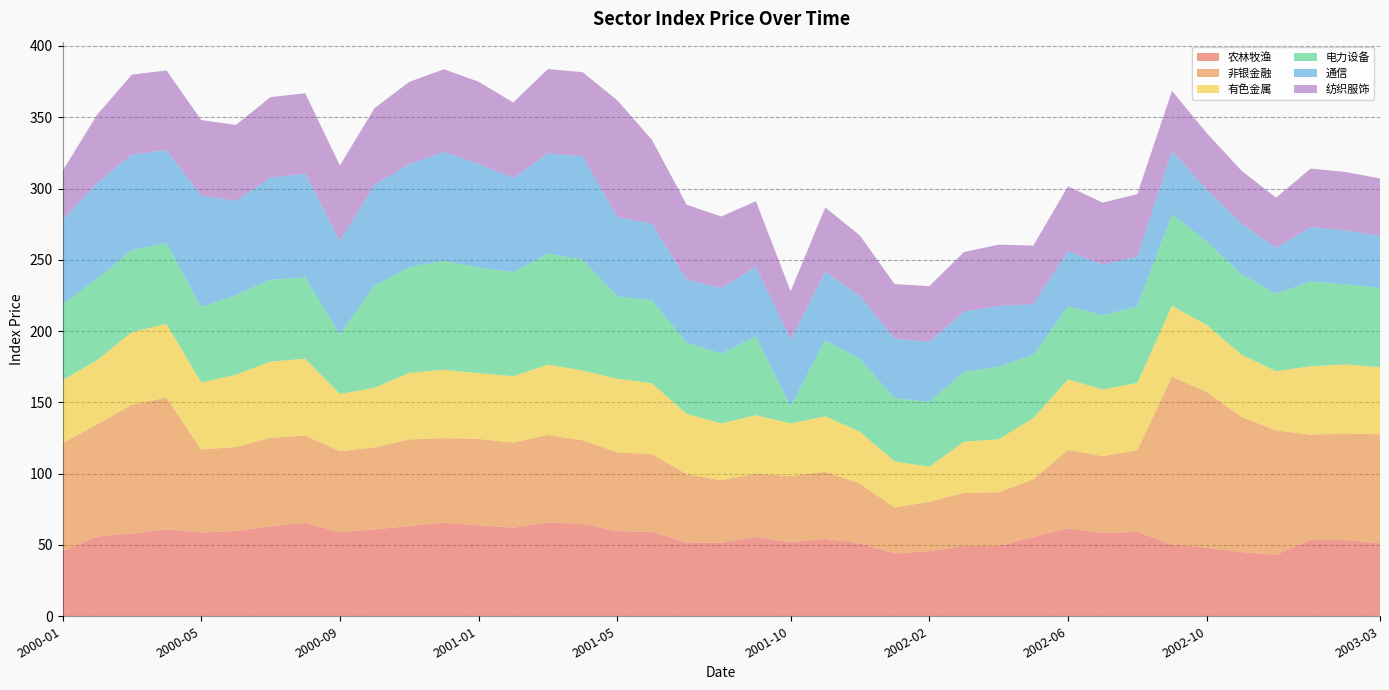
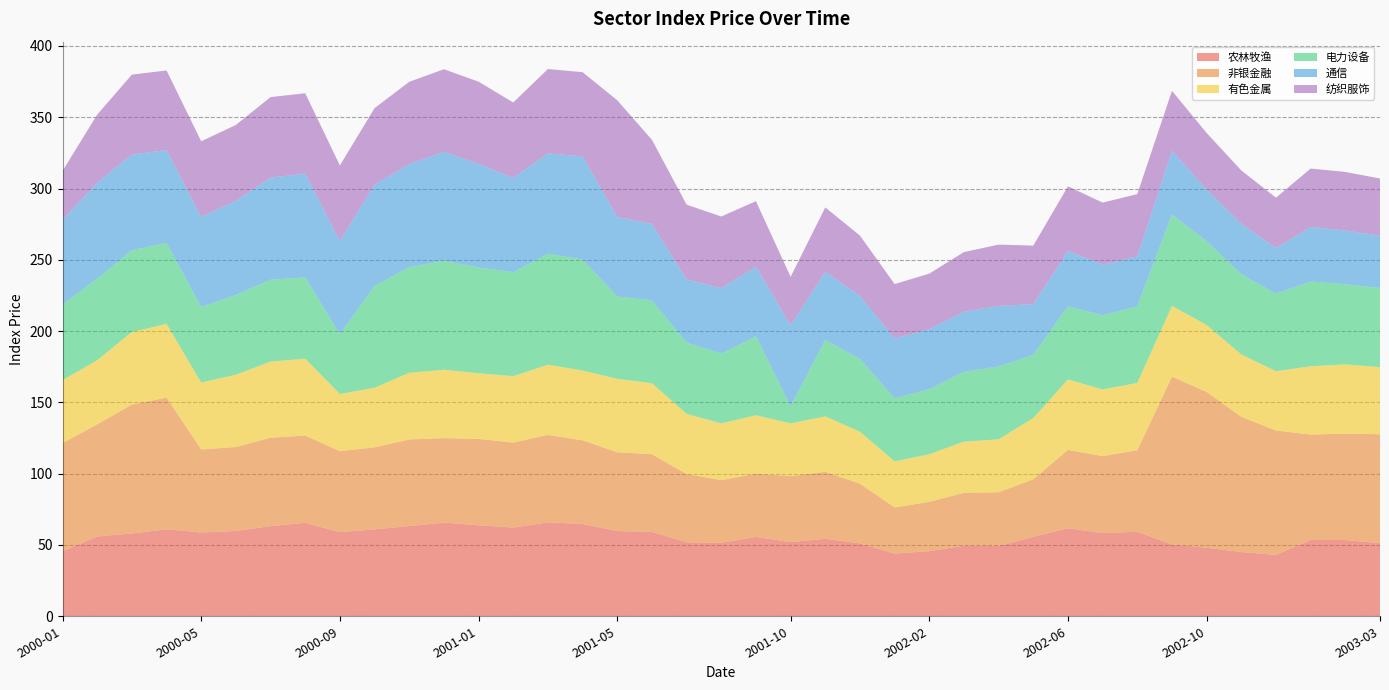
  {
    "有色金属": {
      "2000-01": 44,
      "2000-05": 47,
      "2000-09": 40,
      "2001-01": 46,
      "2001-05": 52,
      "2001-10": 37,
-     "2002-02": 25,
+     "2002-02": 33,
      "2002-06": 49,
      "2002-10": 47,
      "2003-03": 47
    },
    "电力设备": {
      "2000-01": 53,
      "2000-05": 53,
      "2000-09": 42,
      "2001-01": 74,
      "2001-05": 58,
      "2001-10": 12,
      "2002-02": 46,
      "2002-06": 51,
      "2002-10": 59,
      "2003-03": 55
    },
    "通信": {
      "2000-01": 59,
-     "2000-05": 78,
+     "2000-05": 63,
      "2000-09": 65,
      "2001-01": 73,
      "2001-05": 56,
-     "2001-10": 47,
+     "2001-10": 57,
      "2002-02": 42,
      "2002-06": 39,
      "2002-10": 36,
      "2003-03": 37
    },
    "纺织服饰": {
      "2000-01": 34,
      "2000-05": 53,
      "2000-09": 53,
      "2001-01": 58,
      "2001-05": 82,
      "2001-10": 34,
      "2002-02": 39,
      "2002-06": 45,
      "2002-10": 40,
      "2003-03": 40
    }
  }
